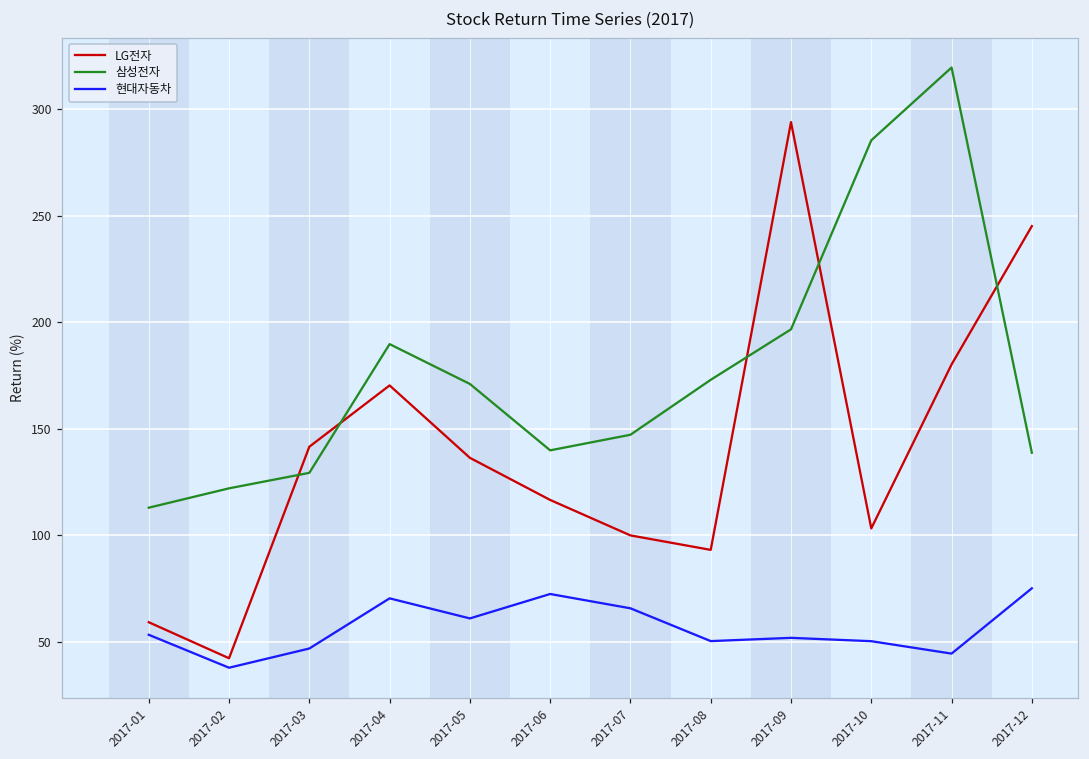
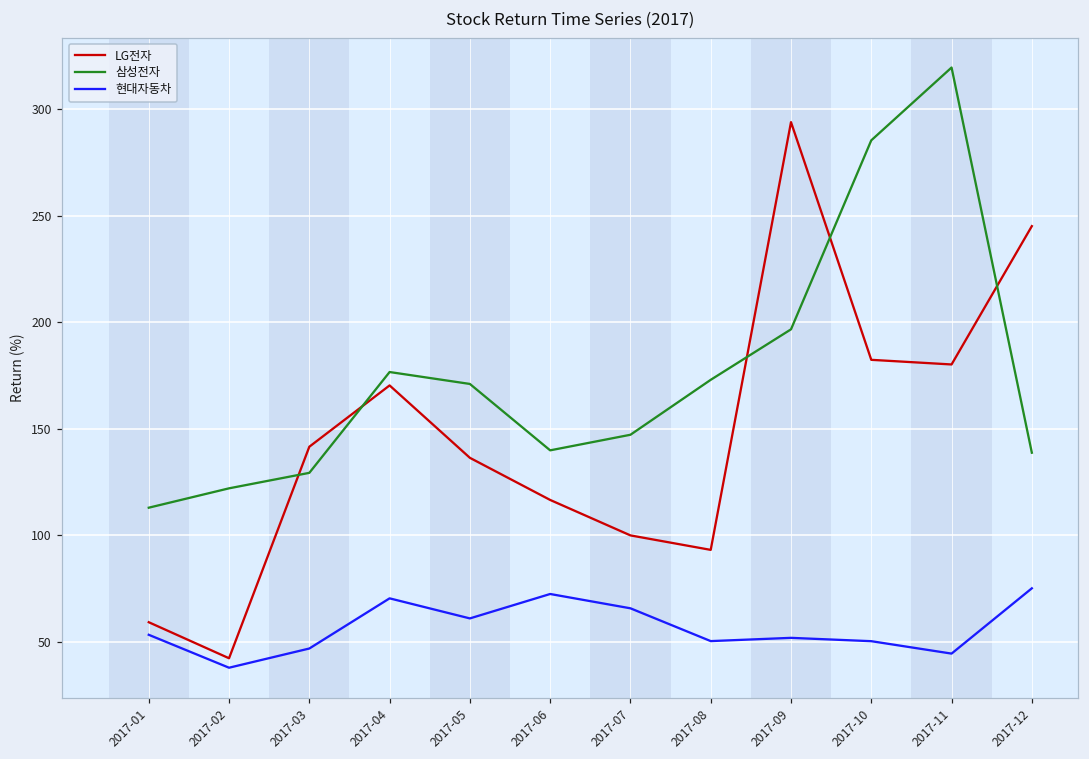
  {
    "LG전자": {
      "2017-01": 59,
      "2017-02": 42,
      "2017-03": 141,
      "2017-04": 170,
      "2017-05": 136,
      "2017-06": 117,
      "2017-07": 100,
      "2017-08": 93,
      "2017-09": 294,
-     "2017-10": 103,
+     "2017-10": 182,
      "2017-11": 180,
      "2017-12": 245
    },
    "삼성전자": {
      "2017-01": 113,
      "2017-02": 122,
      "2017-03": 129,
-     "2017-04": 190,
+     "2017-04": 177,
      "2017-05": 171,
      "2017-06": 140,
      "2017-07": 147,
      "2017-08": 173,
      "2017-09": 197,
      "2017-10": 285,
      "2017-11": 319,
      "2017-12": 139
    },
    "현대자동차": {
      "2017-01": 53,
      "2017-02": 38,
      "2017-03": 47,
      "2017-04": 70,
      "2017-05": 61,
      "2017-06": 72,
      "2017-07": 66,
      "2017-08": 50,
      "2017-09": 52,
      "2017-10": 50,
      "2017-11": 44,
      "2017-12": 75
    }
  }
